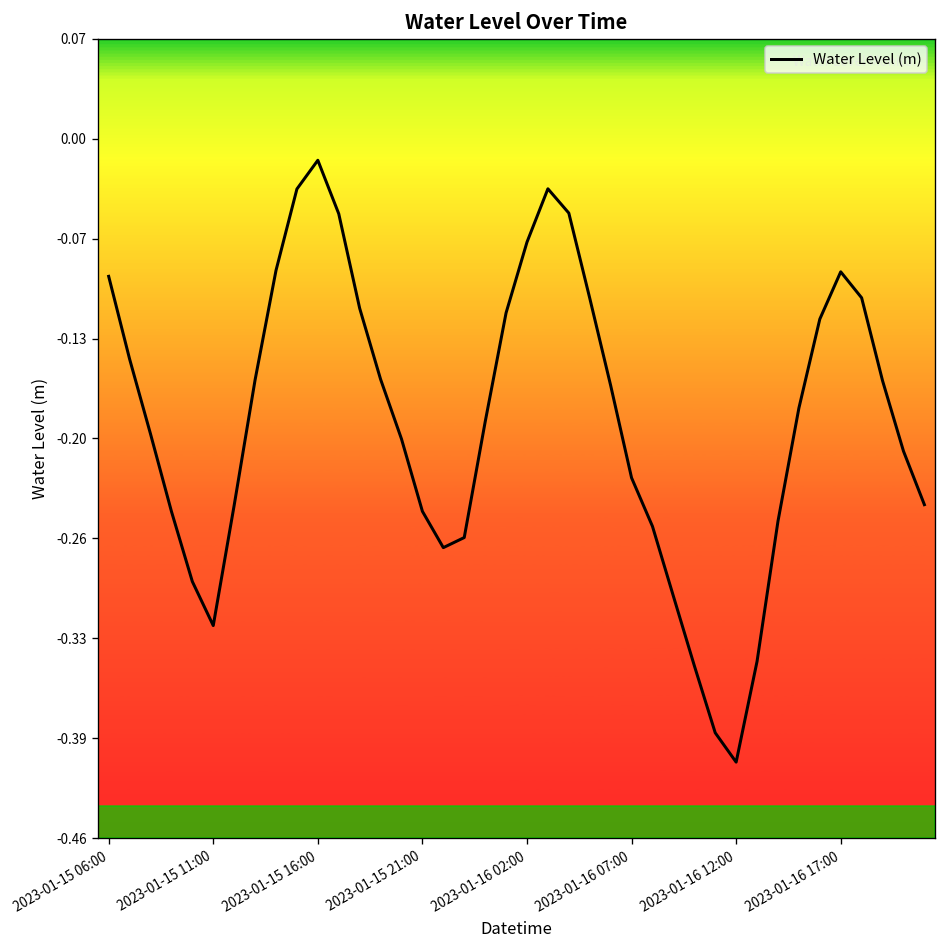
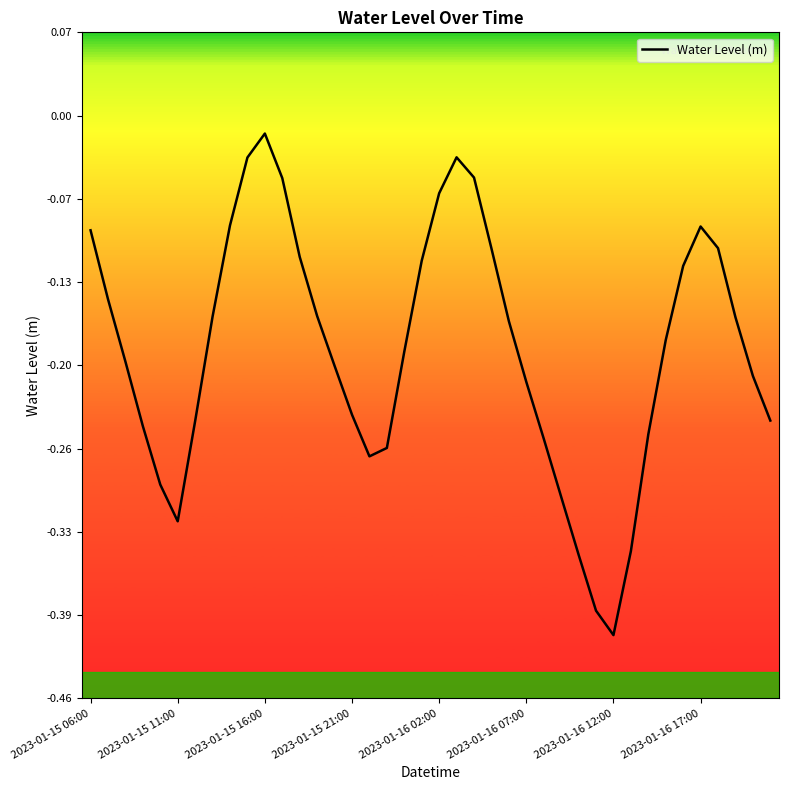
  {
    "2023-01-15 06:00": -0.090,
    "2023-01-15 11:00": -0.320,
    "2023-01-15 16:00": -0.014,
-   "2023-01-15 21:00": -0.245,
-   "2023-01-16 02:00": -0.068,
-   "2023-01-16 07:00": -0.223,
+   "2023-01-15 21:00": -0.236,
+   "2023-01-16 02:00": -0.061,
+   "2023-01-16 07:00": -0.210,
    "2023-01-16 12:00": -0.410,
    "2023-01-16 17:00": -0.087
  }
